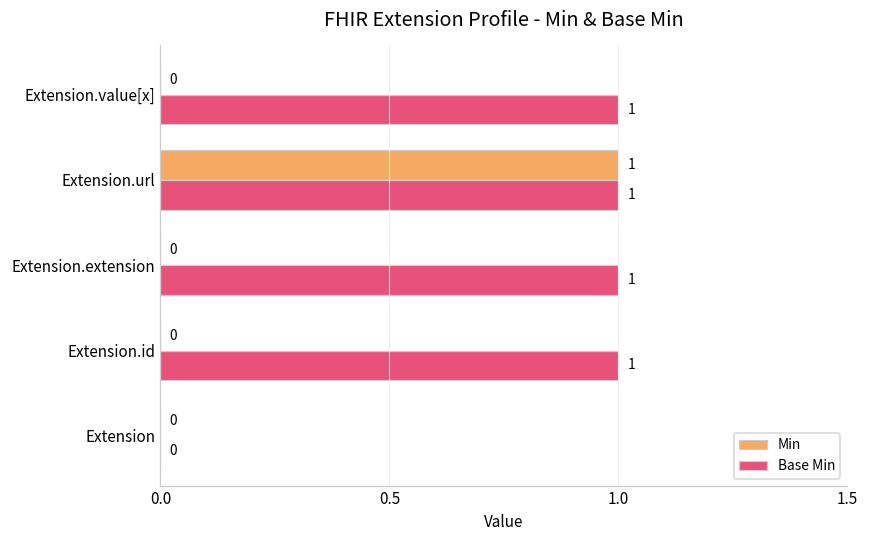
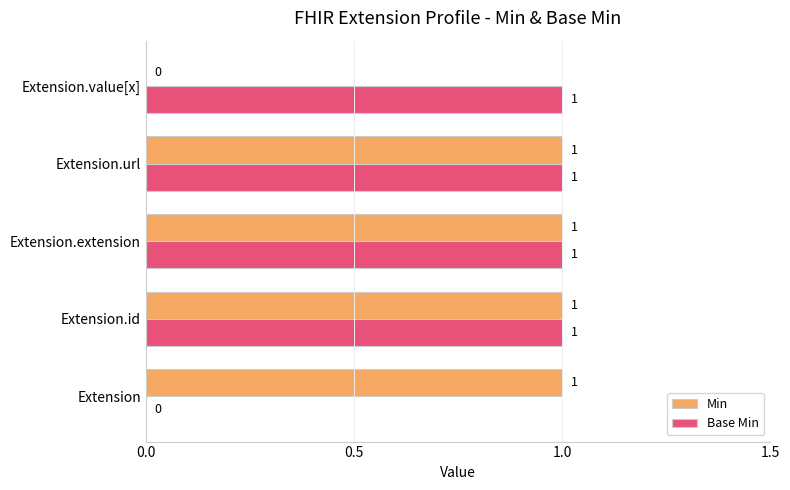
  {
    "Min": {
      "Extension.value[x]": 0,
      "Extension.url": 1,
-     "Extension.extension": 0,
-     "Extension.id": 0,
-     "Extension": 0
+     "Extension.extension": 1,
+     "Extension.id": 1,
+     "Extension": 1
    },
    "Base Min": {
      "Extension.value[x]": 1,
      "Extension.url": 1,
      "Extension.extension": 1,
      "Extension.id": 1,
      "Extension": 0
    }
  }
